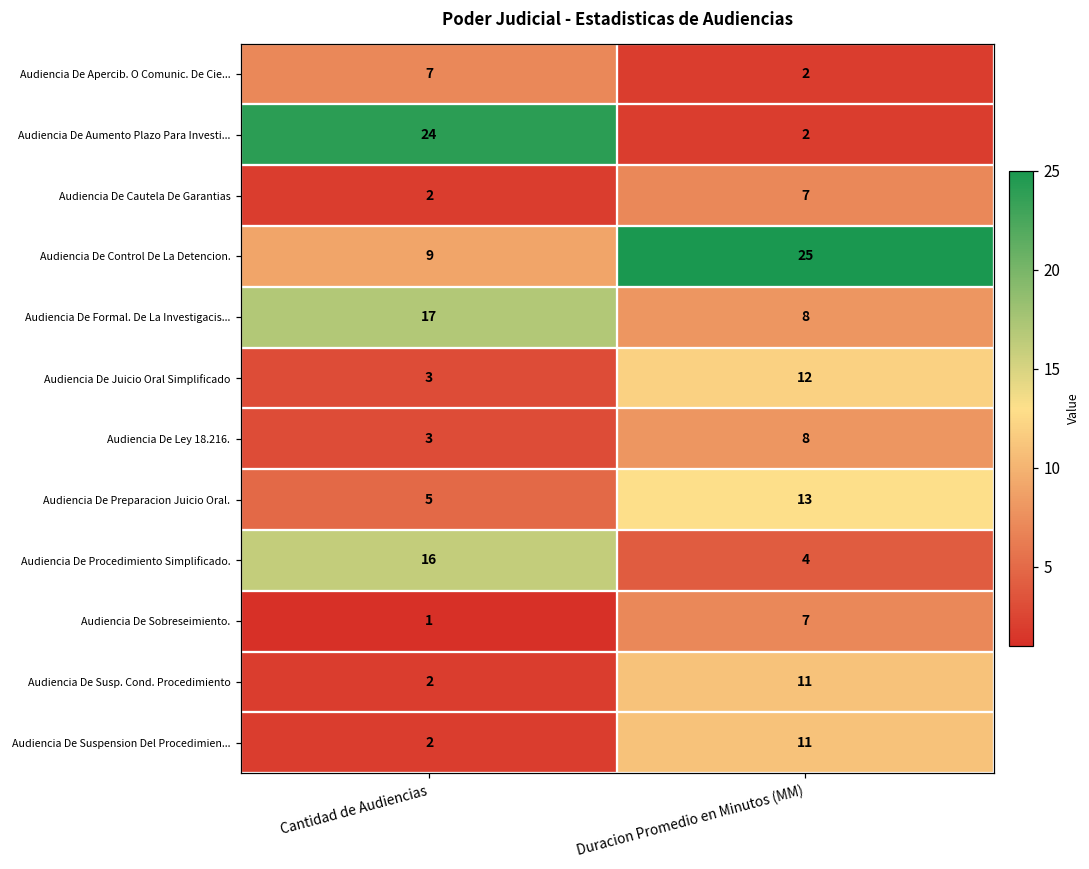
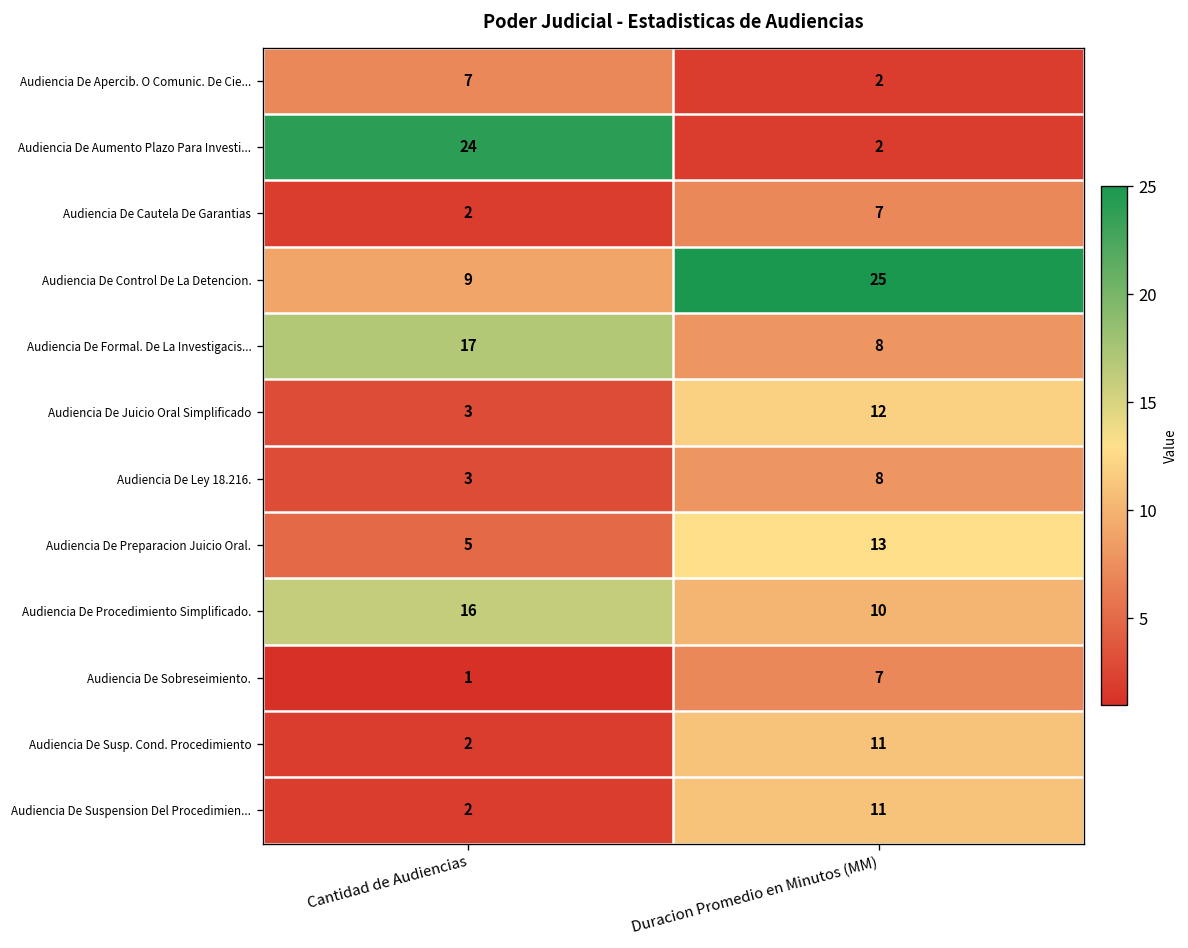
  {
    "Audiencia De Apercib. O Comunic. De Cie...": {
      "Cantidad de Audiencias": 7,
      "Duracion Promedio en Minutos (MM)": 2
    },
    "Audiencia De Aumento Plazo Para Investi...": {
      "Cantidad de Audiencias": 24,
      "Duracion Promedio en Minutos (MM)": 2
    },
    "Audiencia De Cautela De Garantias": {
      "Cantidad de Audiencias": 2,
      "Duracion Promedio en Minutos (MM)": 7
    },
    "Audiencia De Control De La Detencion.": {
      "Cantidad de Audiencias": 9,
      "Duracion Promedio en Minutos (MM)": 25
    },
    "Audiencia De Formal. De La Investigacis...": {
      "Cantidad de Audiencias": 17,
      "Duracion Promedio en Minutos (MM)": 8
    },
    "Audiencia De Juicio Oral Simplificado": {
      "Cantidad de Audiencias": 3,
      "Duracion Promedio en Minutos (MM)": 12
    },
    "Audiencia De Ley 18.216.": {
      "Cantidad de Audiencias": 3,
      "Duracion Promedio en Minutos (MM)": 8
    },
    "Audiencia De Preparacion Juicio Oral.": {
      "Cantidad de Audiencias": 5,
      "Duracion Promedio en Minutos (MM)": 13
    },
    "Audiencia De Procedimiento Simplificado.": {
      "Cantidad de Audiencias": 16,
-     "Duracion Promedio en Minutos (MM)": 4
+     "Duracion Promedio en Minutos (MM)": 10
    },
    "Audiencia De Sobreseimiento.": {
      "Cantidad de Audiencias": 1,
      "Duracion Promedio en Minutos (MM)": 7
    },
    "Audiencia De Susp. Cond. Procedimiento": {
      "Cantidad de Audiencias": 2,
      "Duracion Promedio en Minutos (MM)": 11
    },
    "Audiencia De Suspension Del Procedimien...": {
      "Cantidad de Audiencias": 2,
      "Duracion Promedio en Minutos (MM)": 11
    }
  }
